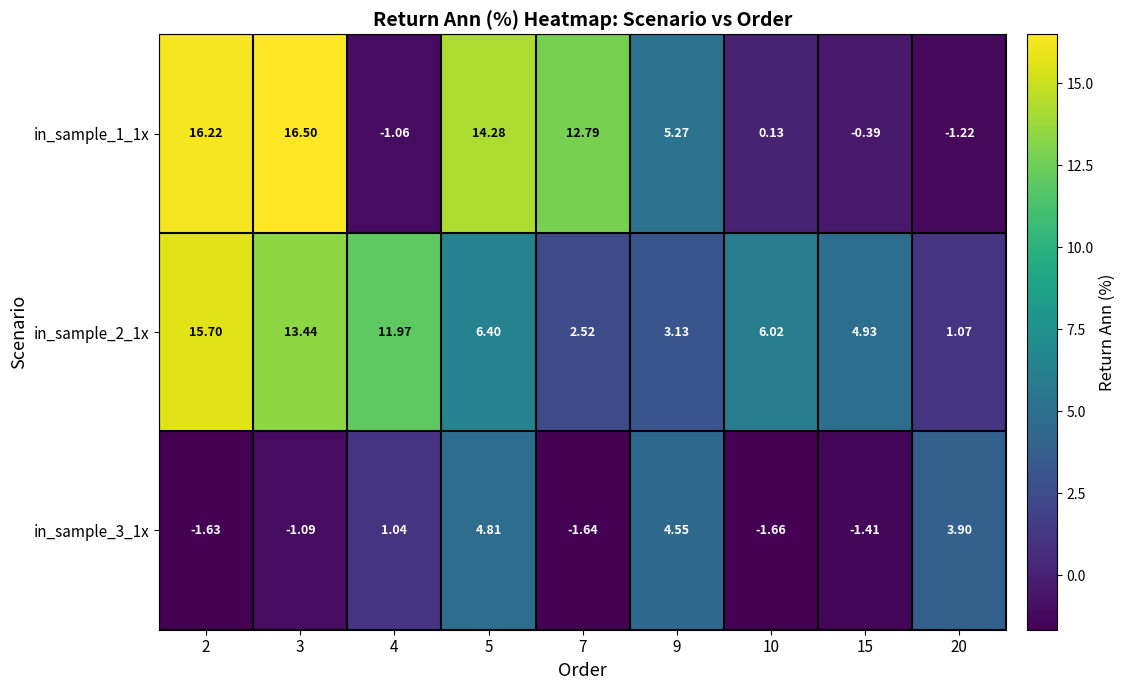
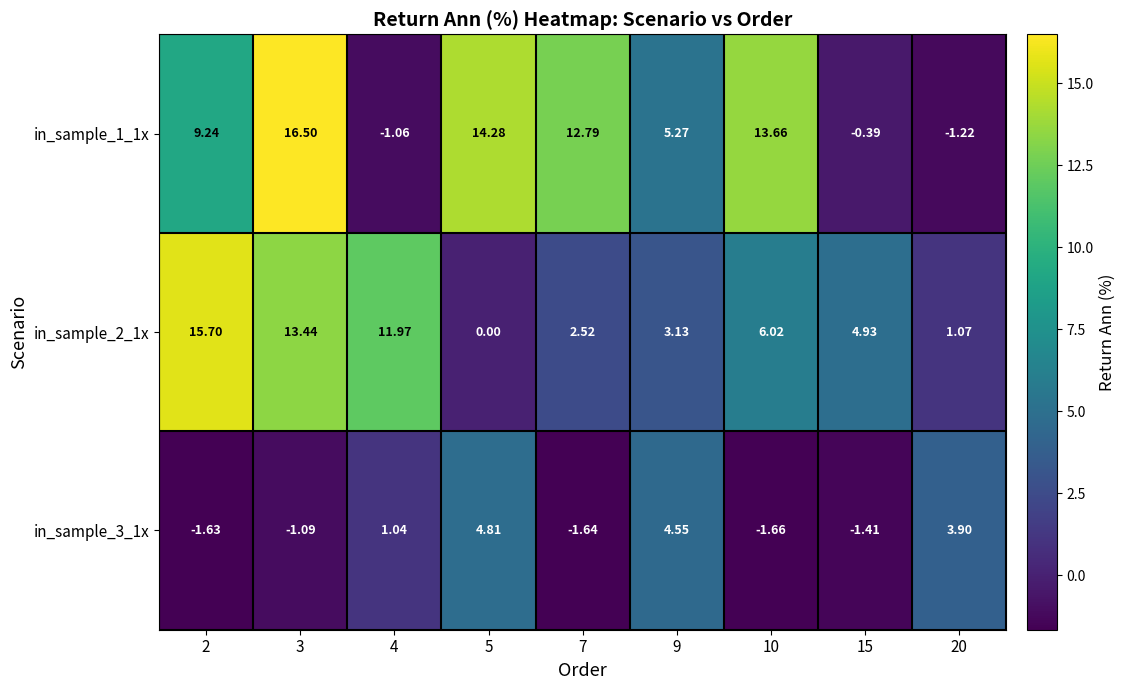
  {
    "in_sample_1_1x": {
-     "2": 16.22,
+     "2": 9.24,
      "3": 16.50,
      "4": -1.06,
      "5": 14.28,
      "7": 12.79,
      "9": 5.27,
-     "10": 0.13,
+     "10": 13.66,
      "15": -0.39,
      "20": -1.22
    },
    "in_sample_2_1x": {
      "2": 15.70,
      "3": 13.44,
      "4": 11.97,
-     "5": 6.40,
+     "5": 0.00,
      "7": 2.52,
      "9": 3.13,
      "10": 6.02,
      "15": 4.93,
      "20": 1.07
    },
    "in_sample_3_1x": {
      "2": -1.63,
      "3": -1.09,
      "4": 1.04,
      "5": 4.81,
      "7": -1.64,
      "9": 4.55,
      "10": -1.66,
      "15": -1.41,
      "20": 3.90
    }
  }
